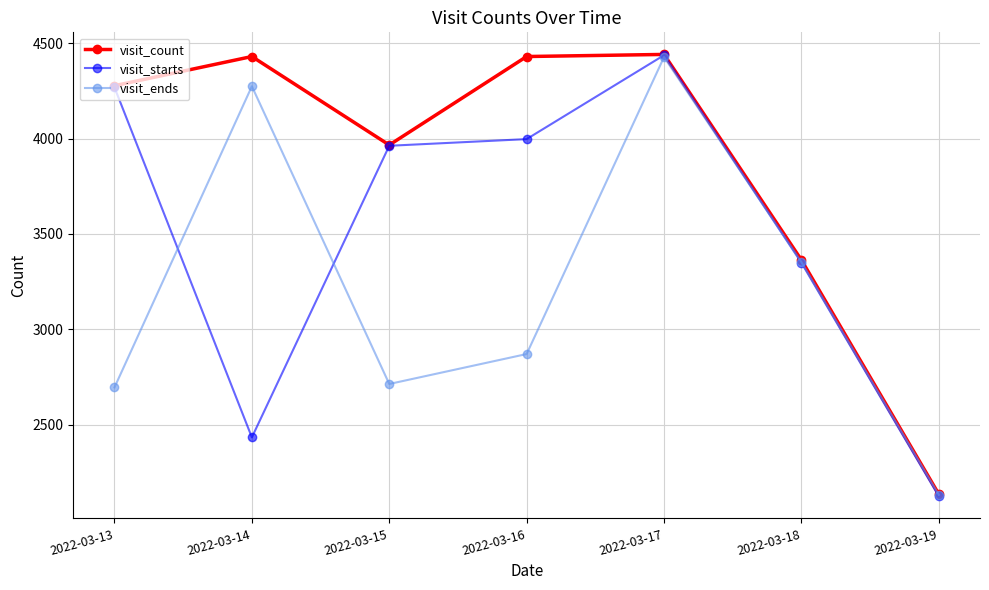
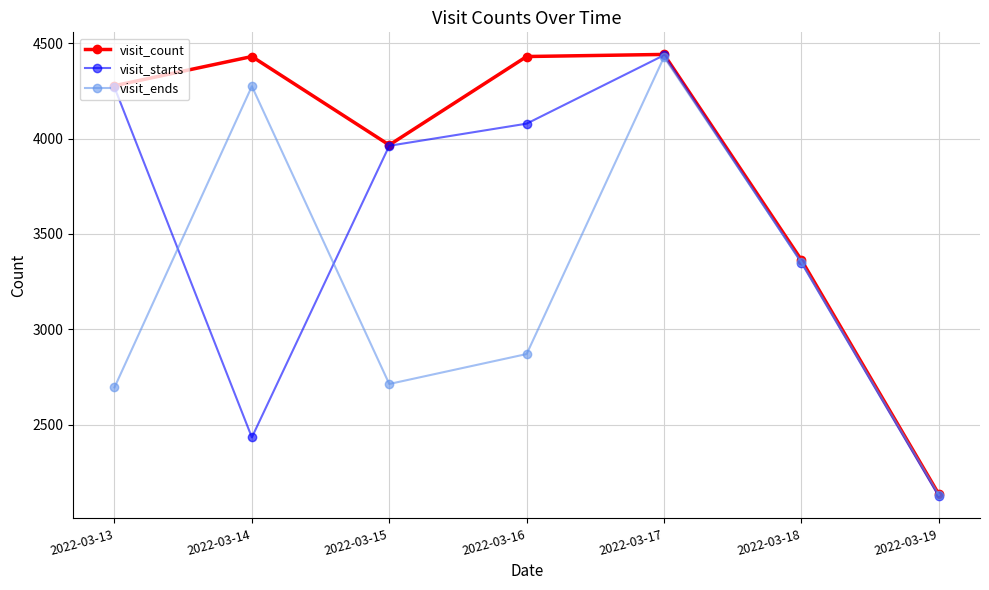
  {
    "visit_count": {
      "2022-03-14": 4430,
      "2022-03-16": 4430
    },
    "visit_starts": {
      "2022-03-14": 2430,
-     "2022-03-16": 4000
+     "2022-03-16": 4080
    },
    "visit_ends": {
      "2022-03-13": 2700,
      "2022-03-14": 4270,
      "2022-03-15": 2710,
      "2022-03-16": 2870
    }
  }
